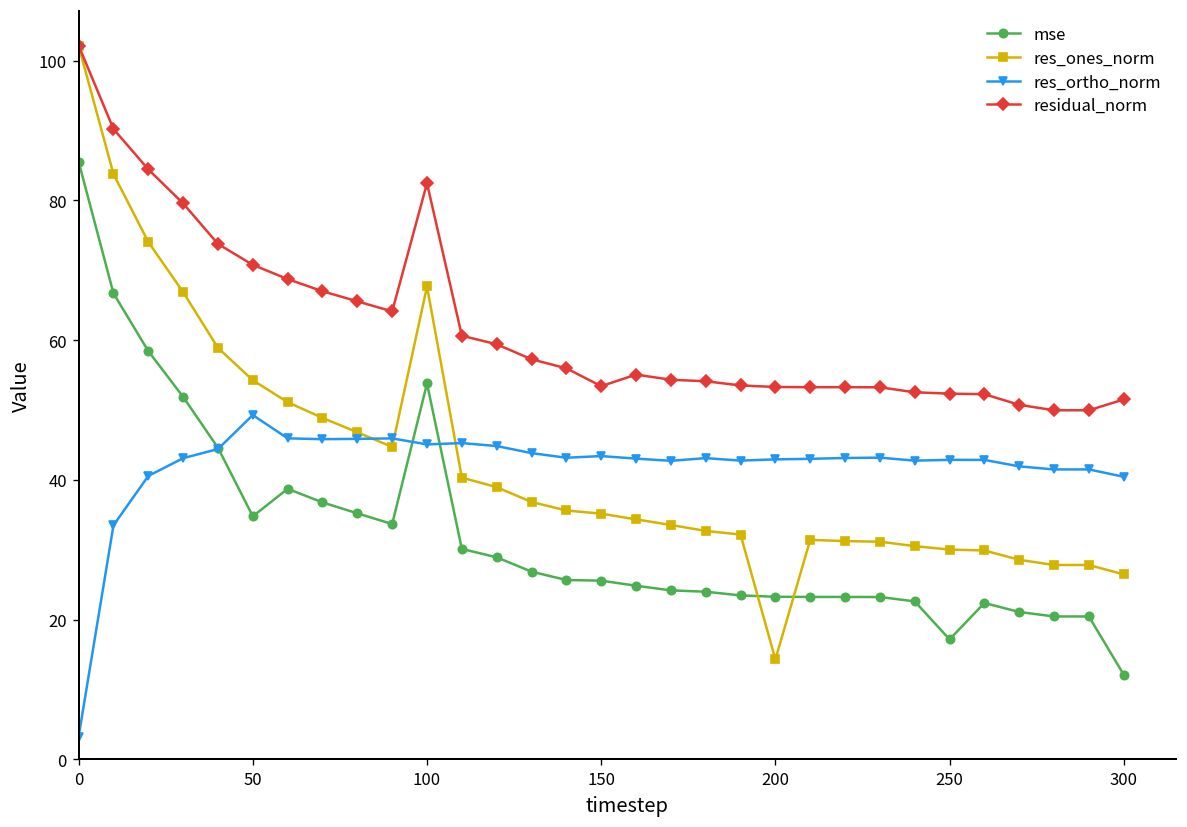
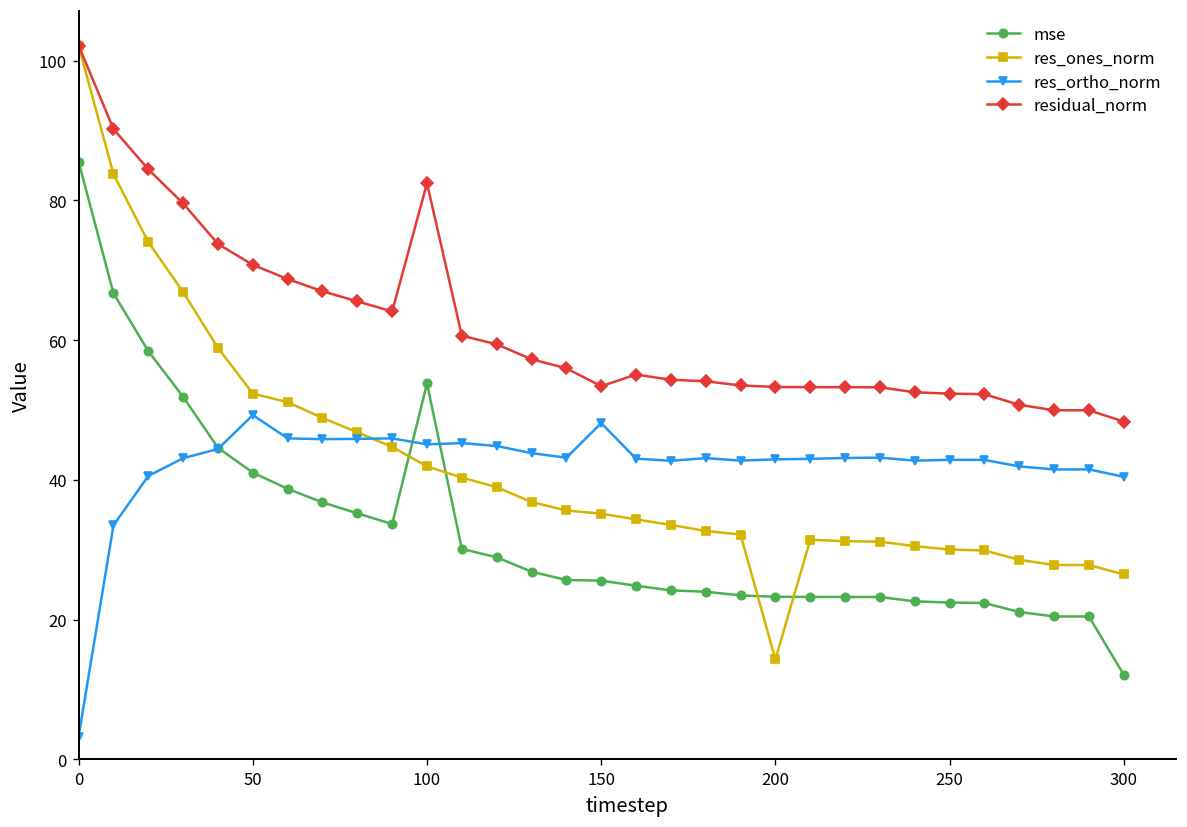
  {
    "mse": {
      "0": 86,
-     "50": 35,
+     "50": 41,
      "100": 54,
      "150": 26,
      "200": 23,
-     "250": 17,
+     "250": 22,
      "300": 12
    },
    "res_ones_norm": {
-     "50": 54,
-     "100": 68,
+     "50": 52,
+     "100": 42,
      "150": 35,
      "200": 14,
      "250": 30,
      "300": 26
    },
    "res_ortho_norm": {
      "0": 3,
      "50": 49,
      "100": 45,
-     "150": 43,
+     "150": 48,
      "200": 43,
      "250": 43,
      "300": 40
    },
    "residual_norm": {
      "50": 71,
      "100": 82,
      "150": 53,
      "200": 53,
      "250": 52,
-     "300": 52
+     "300": 48
    }
  }
